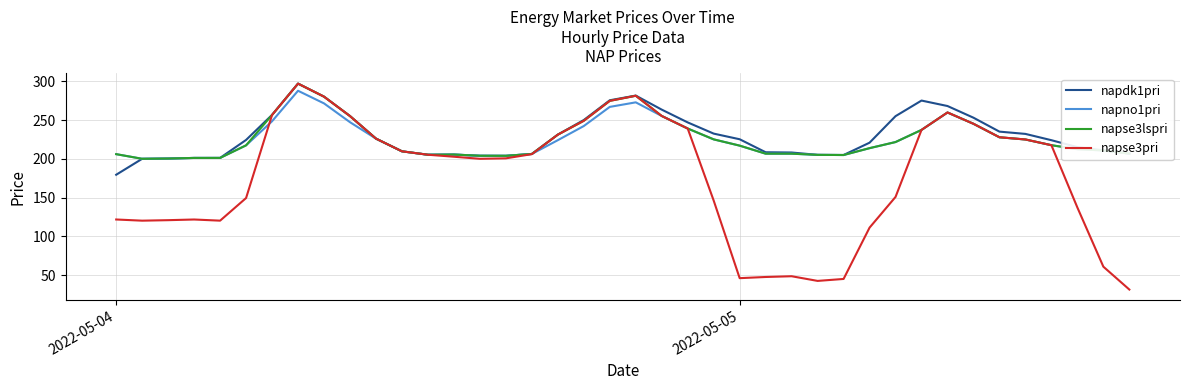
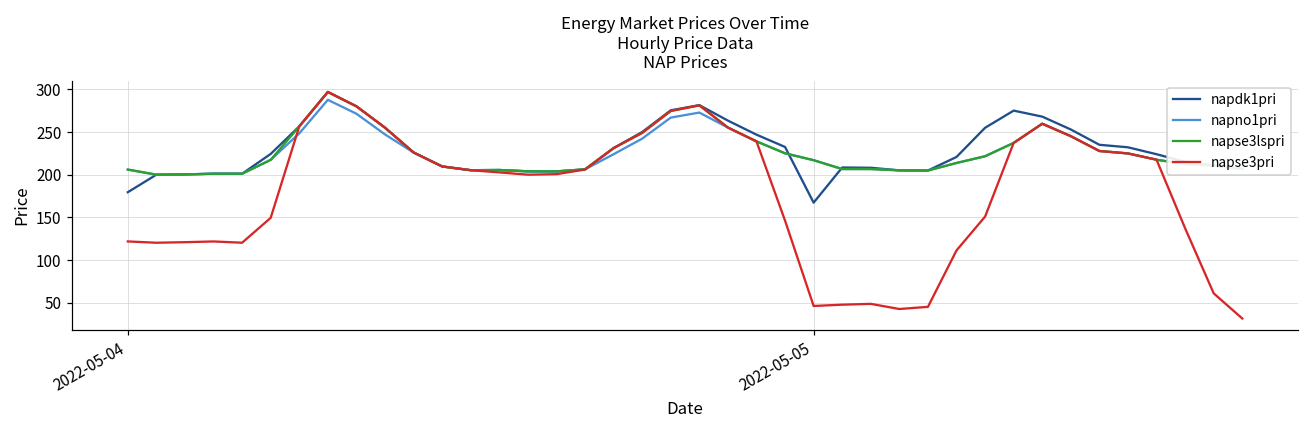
  {
    "napdk1pri": {
      "2022-05-04": 180,
-     "2022-05-05": 230
+     "2022-05-05": 170
    },
    "napse3pri": {
      "2022-05-04": 120,
      "2022-05-05": 50
    }
  }
